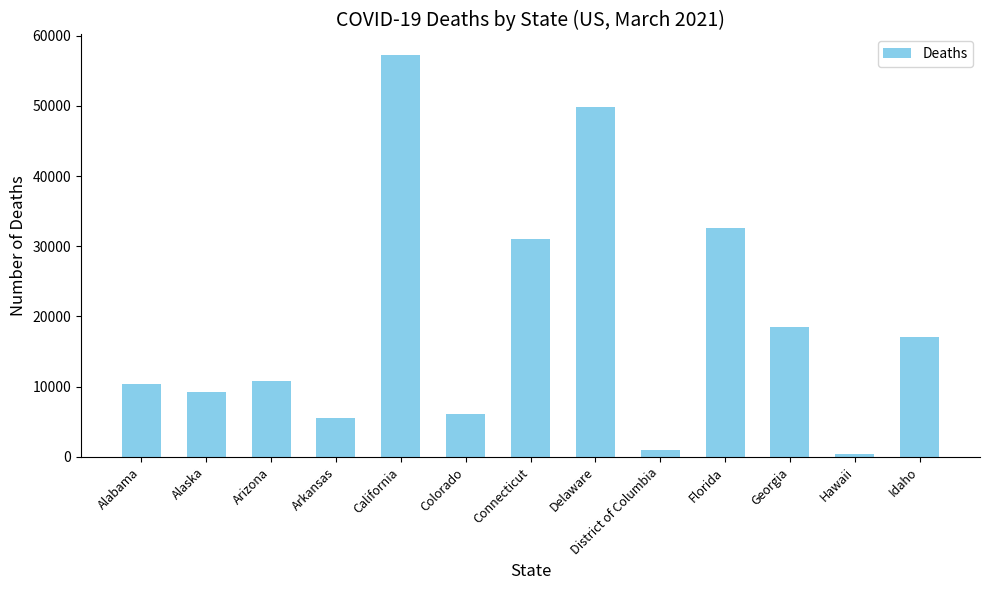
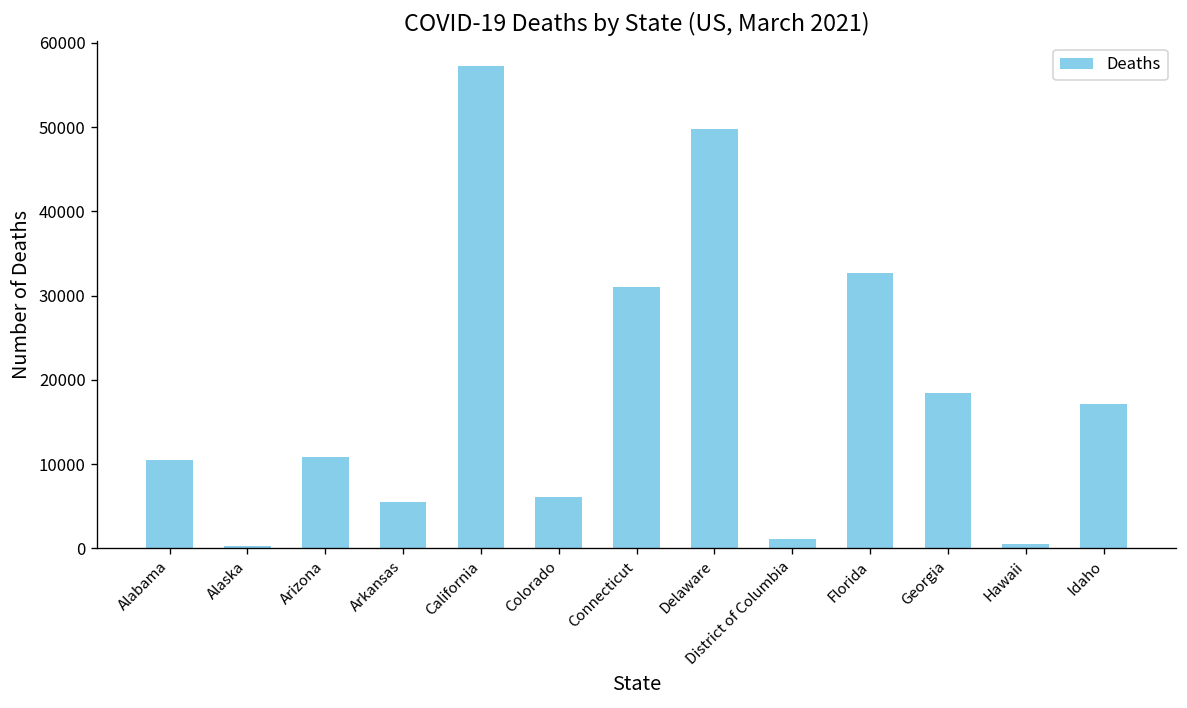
  {
    "Alabama": 10000,
-   "Alaska": 9000,
+   "Alaska": 0,
    "Arizona": 11000,
    "Arkansas": 6000,
    "California": 57000,
    "Colorado": 6000,
    "Connecticut": 31000,
    "Delaware": 50000,
    "District of Columbia": 1000,
    "Florida": 33000,
    "Georgia": 18000,
    "Hawaii": 0,
    "Idaho": 17000
  }
